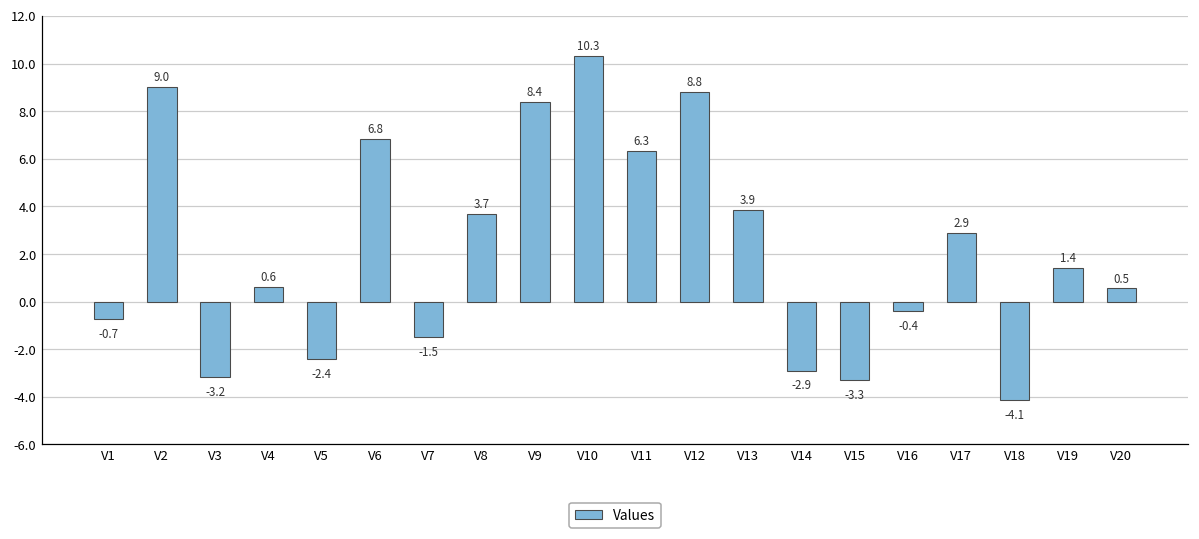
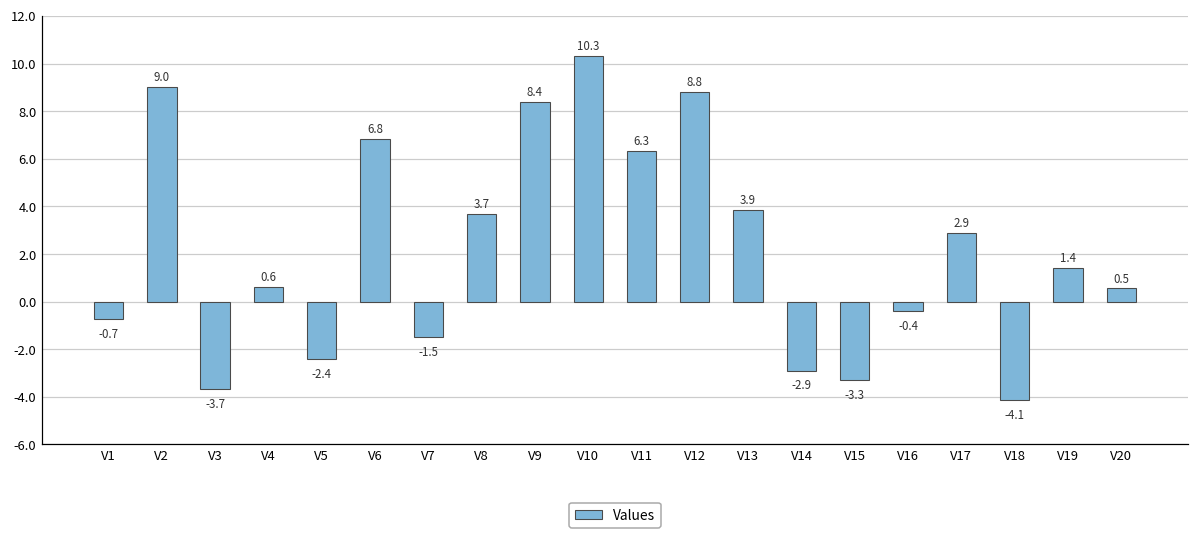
  {
    "V1": -0.7,
    "V2": 9.0,
-   "V3": -3.2,
+   "V3": -3.7,
    "V4": 0.6,
    "V5": -2.4,
    "V6": 6.8,
    "V7": -1.5,
    "V8": 3.7,
    "V9": 8.4,
    "V10": 10.3,
    "V11": 6.3,
    "V12": 8.8,
    "V13": 3.9,
    "V14": -2.9,
    "V15": -3.3,
    "V16": -0.4,
    "V17": 2.9,
    "V18": -4.1,
    "V19": 1.4,
    "V20": 0.5
  }
